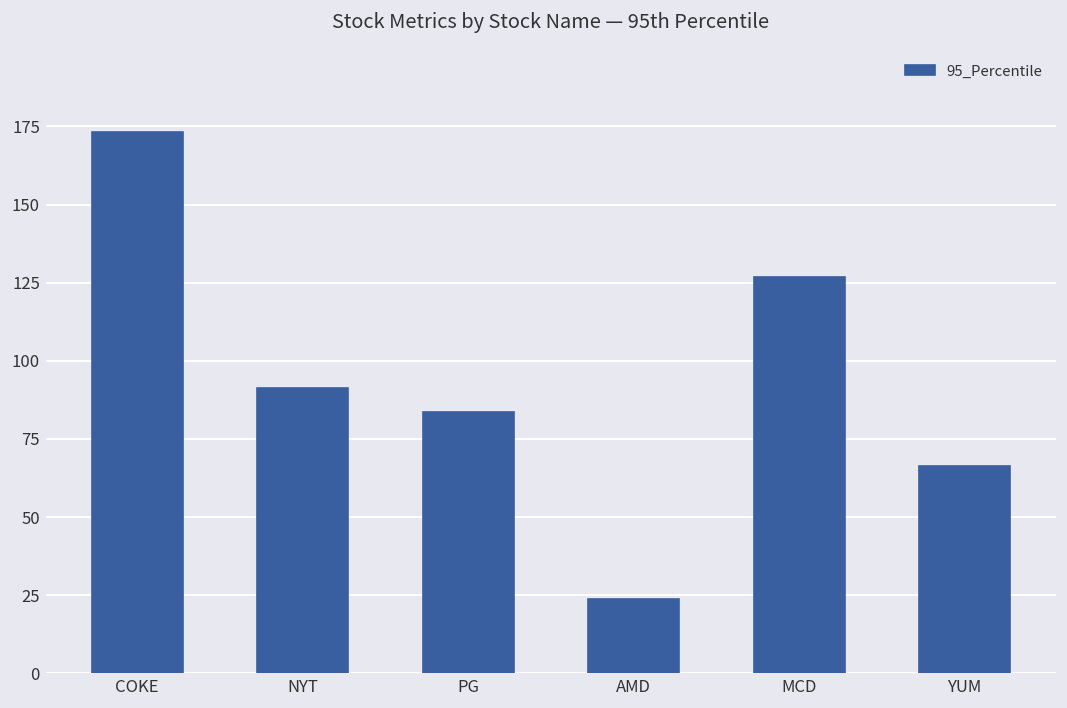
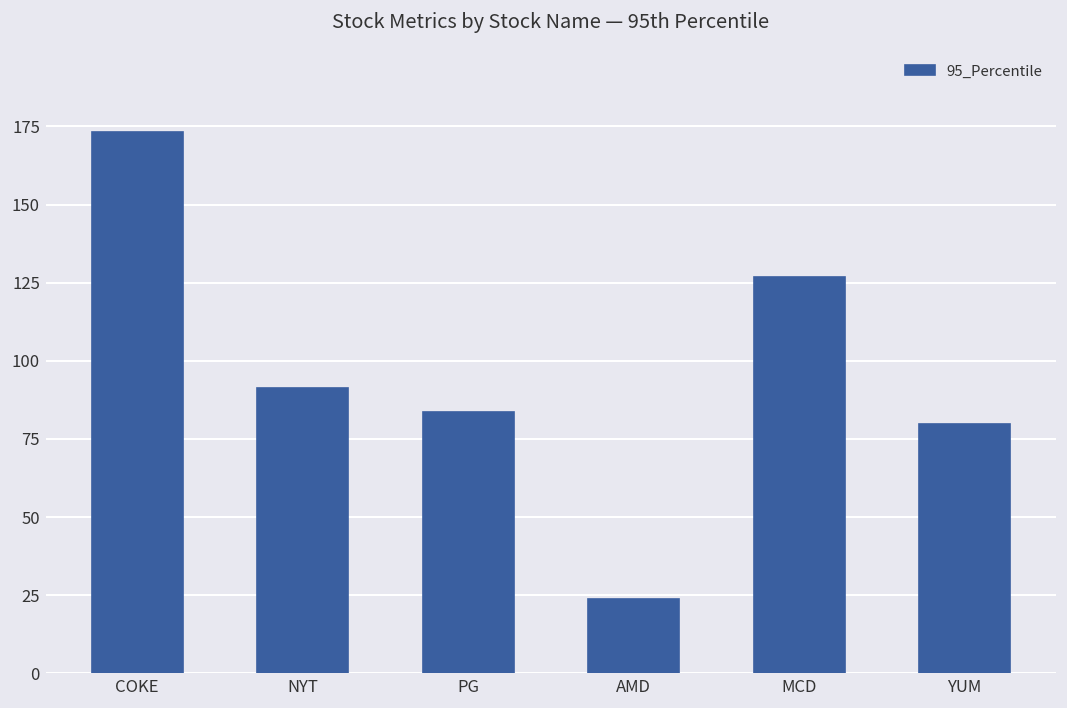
  {
    "COKE": 173,
    "NYT": 91,
    "PG": 84,
    "AMD": 24,
    "MCD": 127,
-   "YUM": 66
+   "YUM": 80
  }
